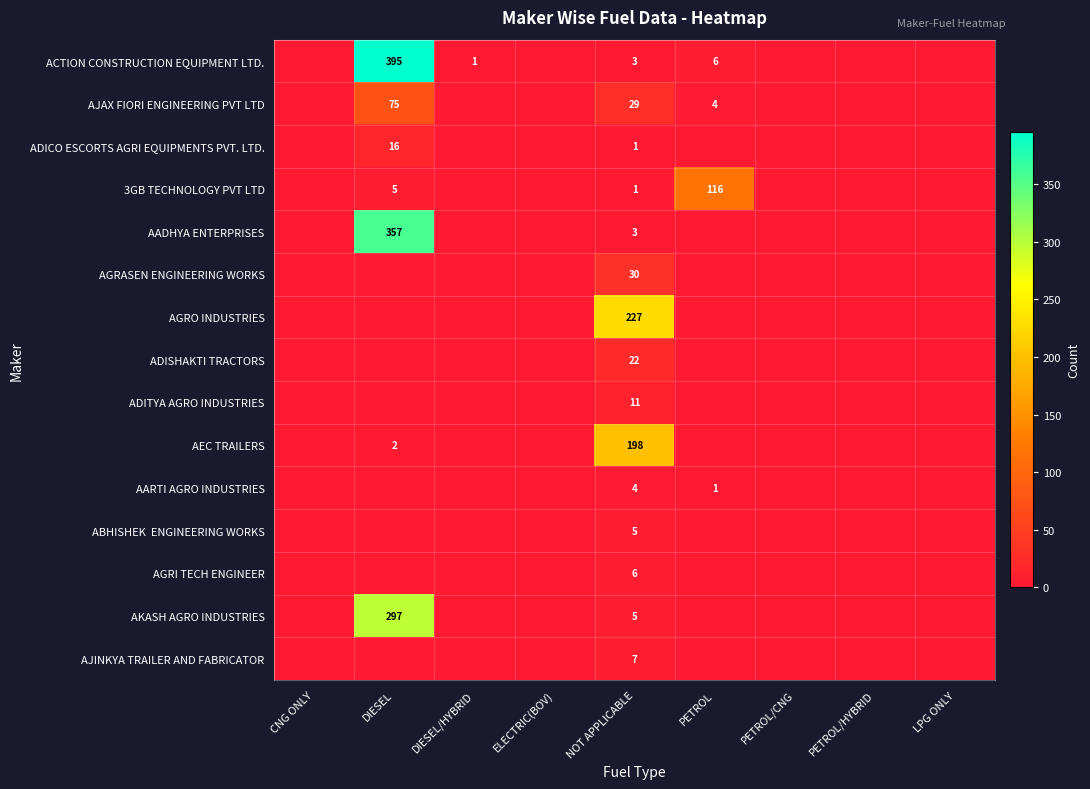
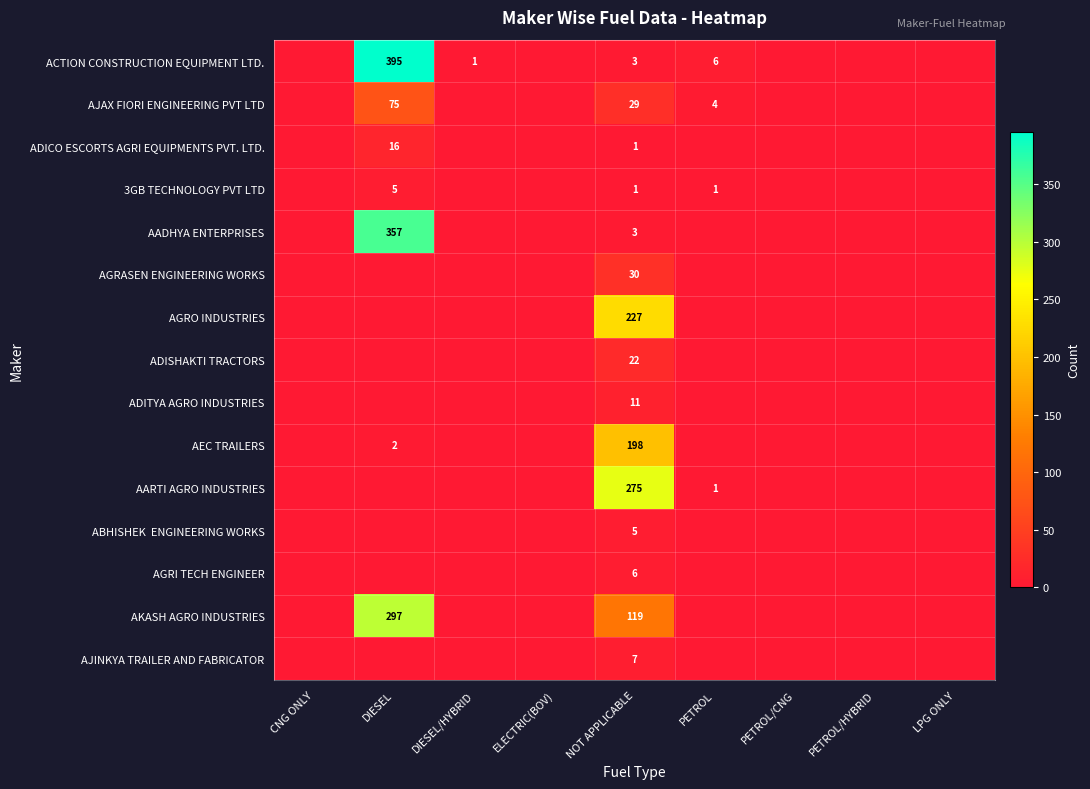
  {
    "ACTION CONSTRUCTION EQUIPMENT LTD.": {
      "DIESEL": 395,
      "DIESEL/HYBRID": 1,
      "NOT APPLICABLE": 3,
      "PETROL": 6
    },
    "AJAX FIORI ENGINEERING PVT LTD": {
      "DIESEL": 75,
      "NOT APPLICABLE": 29,
      "PETROL": 4
    },
    "ADICO ESCORTS AGRI EQUIPMENTS PVT. LTD.": {
      "DIESEL": 16,
      "NOT APPLICABLE": 1
    },
    "3GB TECHNOLOGY PVT LTD": {
      "DIESEL": 5,
      "NOT APPLICABLE": 1,
-     "PETROL": 116
+     "PETROL": 1
    },
    "AADHYA ENTERPRISES": {
      "DIESEL": 357,
      "NOT APPLICABLE": 3
    },
    "AGRASEN ENGINEERING WORKS": {
      "NOT APPLICABLE": 30
    },
    "AGRO INDUSTRIES": {
      "NOT APPLICABLE": 227
    },
    "ADISHAKTI TRACTORS": {
      "NOT APPLICABLE": 22
    },
    "ADITYA AGRO INDUSTRIES": {
      "NOT APPLICABLE": 11
    },
    "AEC TRAILERS": {
      "DIESEL": 2,
      "NOT APPLICABLE": 198
    },
    "AARTI AGRO INDUSTRIES": {
-     "NOT APPLICABLE": 4,
+     "NOT APPLICABLE": 275,
      "PETROL": 1
    },
    "ABHISHEK ENGINEERING WORKS": {
      "NOT APPLICABLE": 5
    },
    "AGRI TECH ENGINEER": {
      "NOT APPLICABLE": 6
    },
    "AKASH AGRO INDUSTRIES": {
      "DIESEL": 297,
-     "NOT APPLICABLE": 5
+     "NOT APPLICABLE": 119
    },
    "AJINKYA TRAILER AND FABRICATOR": {
      "NOT APPLICABLE": 7
    }
  }
